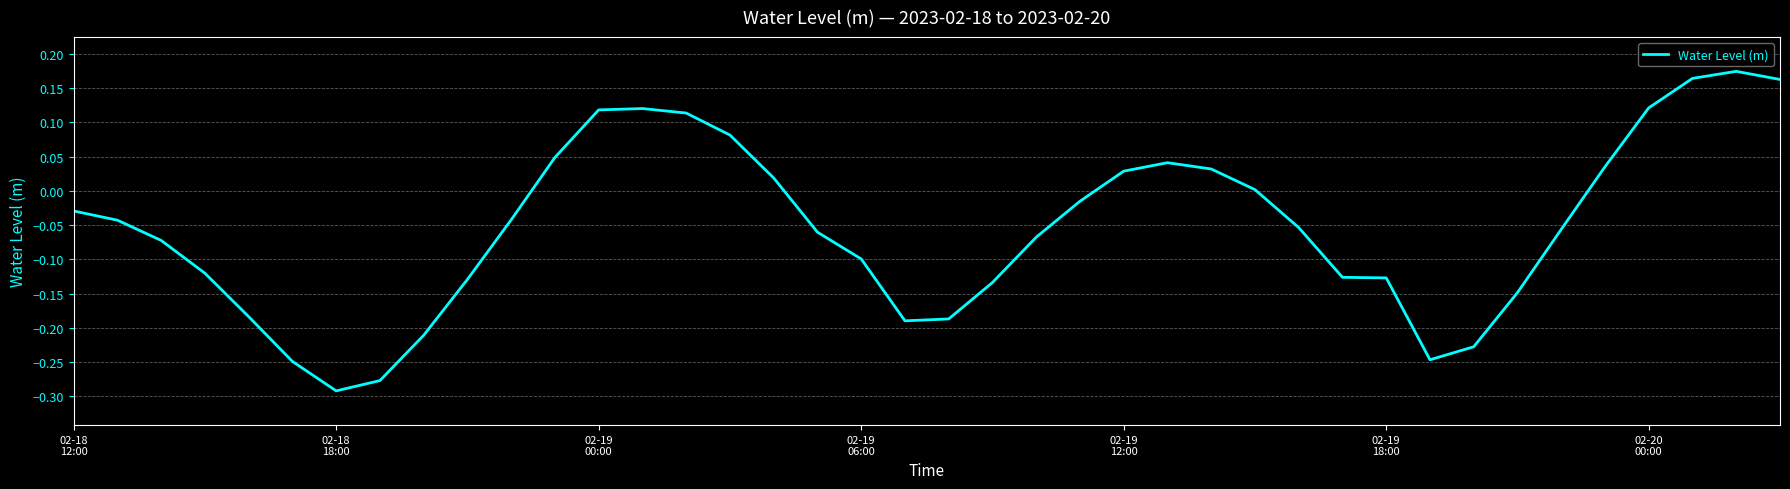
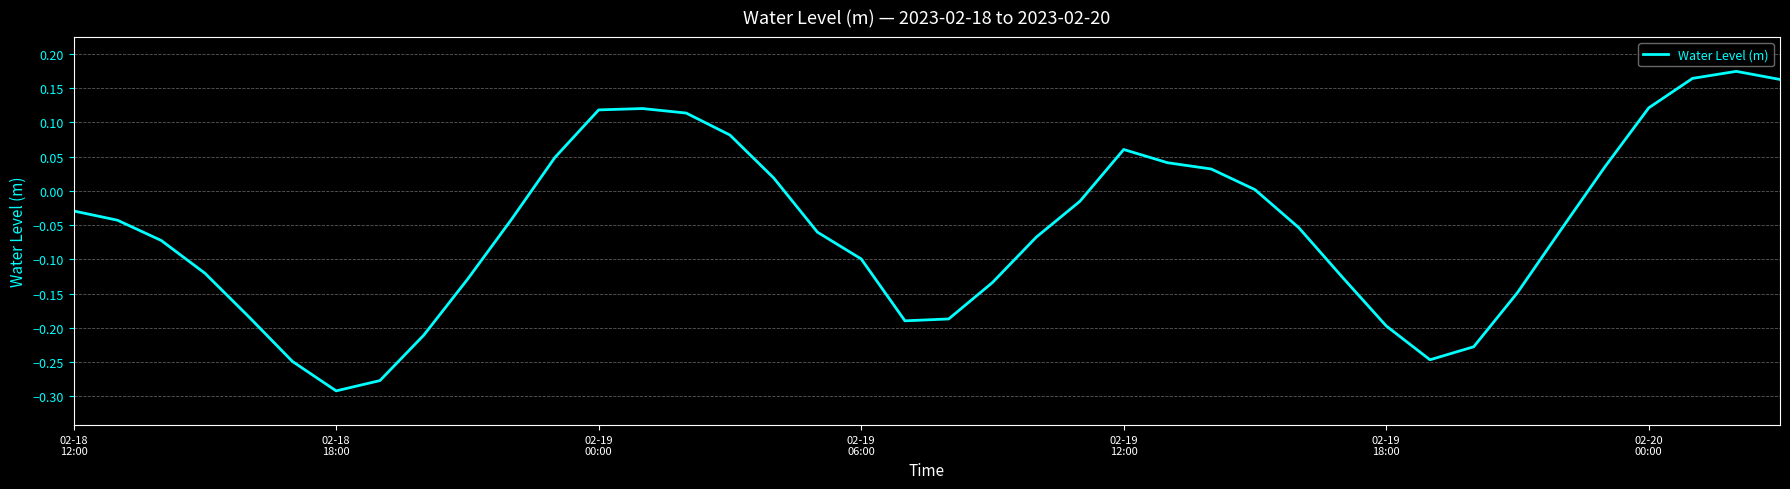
  {
    "02-18 12:00": -0.03,
    "02-18 18:00": -0.29,
    "02-19 00:00": 0.12,
    "02-19 06:00": -0.10,
-   "02-19 12:00": 0.03,
-   "02-19 18:00": -0.13,
+   "02-19 12:00": 0.06,
+   "02-19 18:00": -0.20,
    "02-20 00:00": 0.12
  }
